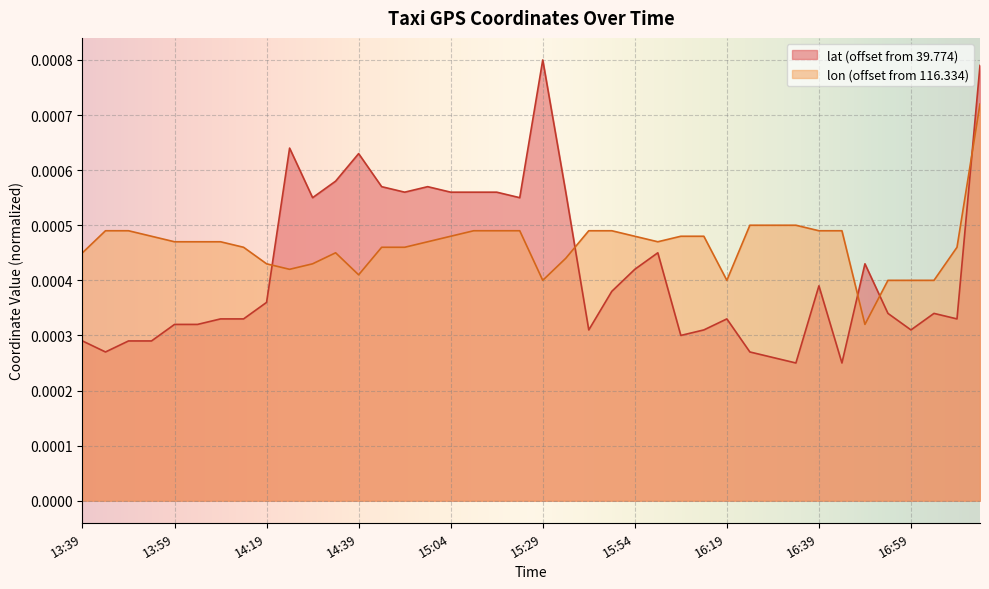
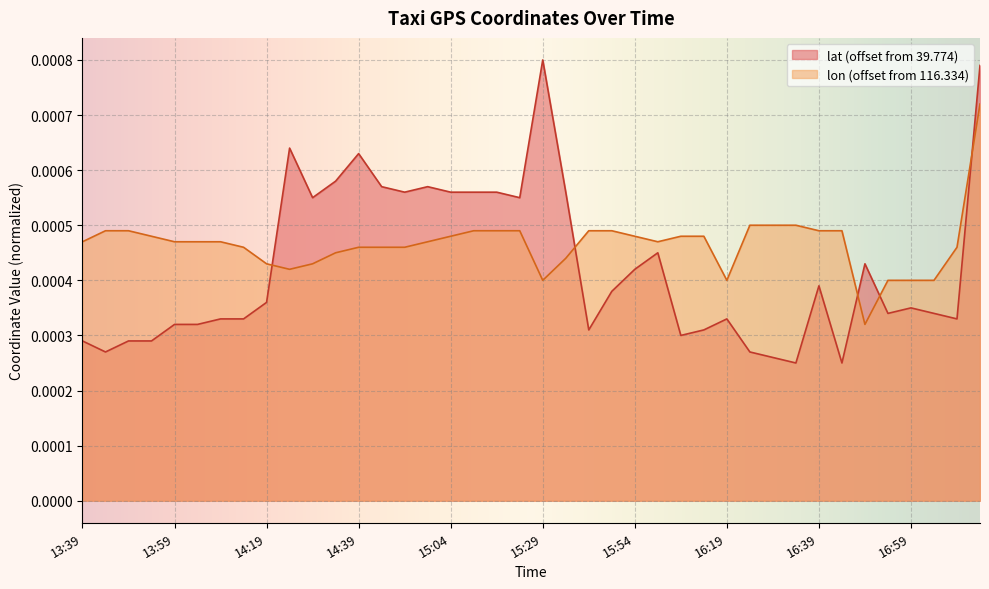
  {
    "lat (offset from 39.774)": {
      "13:39": 0.00029,
      "14:19": 0.00036,
      "14:39": 0.00063,
      "15:04": 0.00056,
      "15:29": 0.00080,
      "15:54": 0.00042,
      "16:19": 0.00033,
      "16:39": 0.00039,
-     "16:59": 0.00031
+     "16:59": 0.00035
    },
    "lon (offset from 116.334)": {
-     "13:39": 0.00045,
+     "13:39": 0.00047,
      "14:19": 0.00043,
-     "14:39": 0.00041,
+     "14:39": 0.00046,
      "15:04": 0.00048,
      "15:29": 0.00040,
      "15:54": 0.00048,
      "16:19": 0.00040,
      "16:39": 0.00049,
      "16:59": 0.00040
    }
  }
